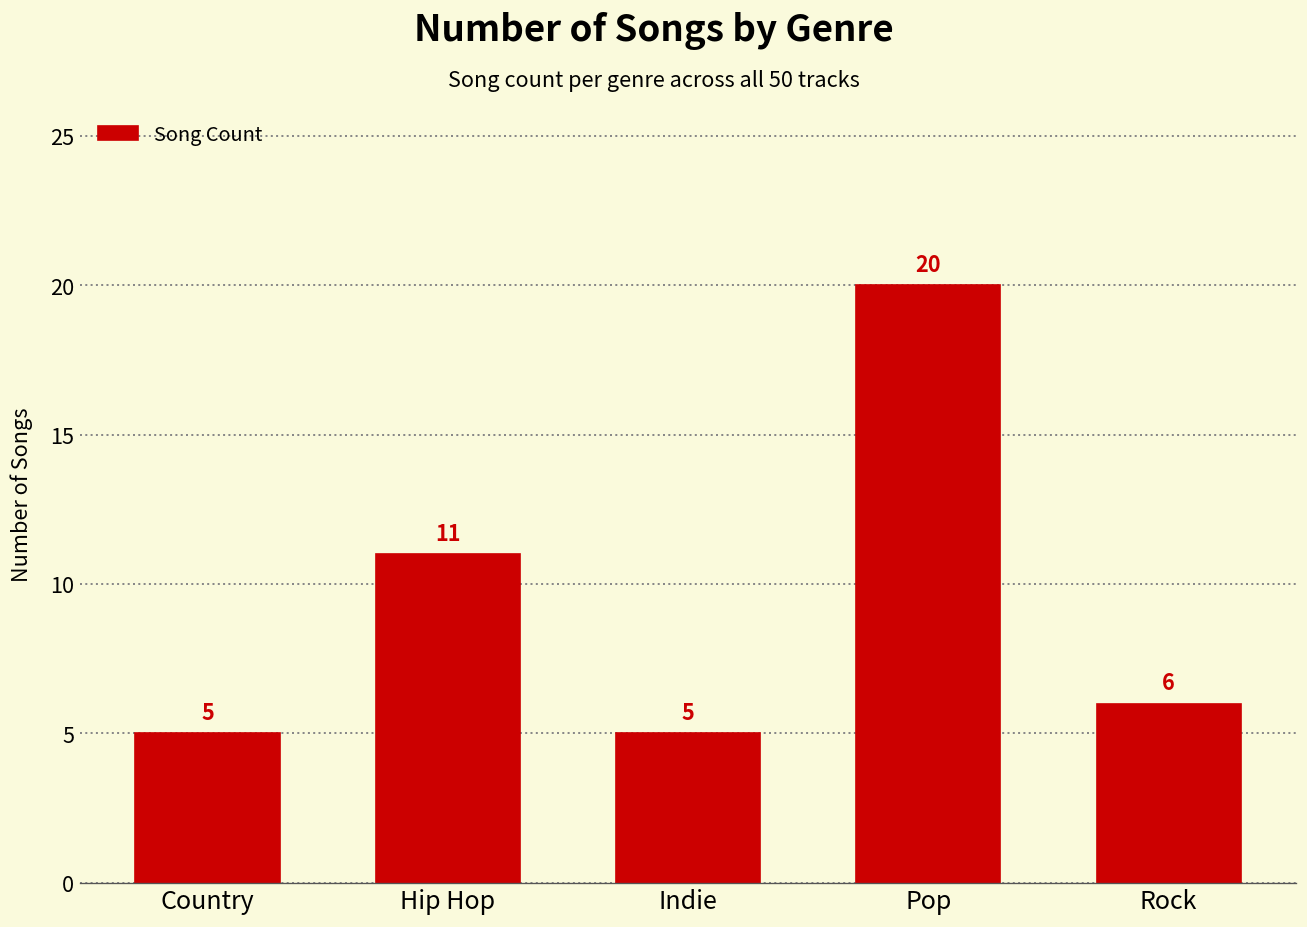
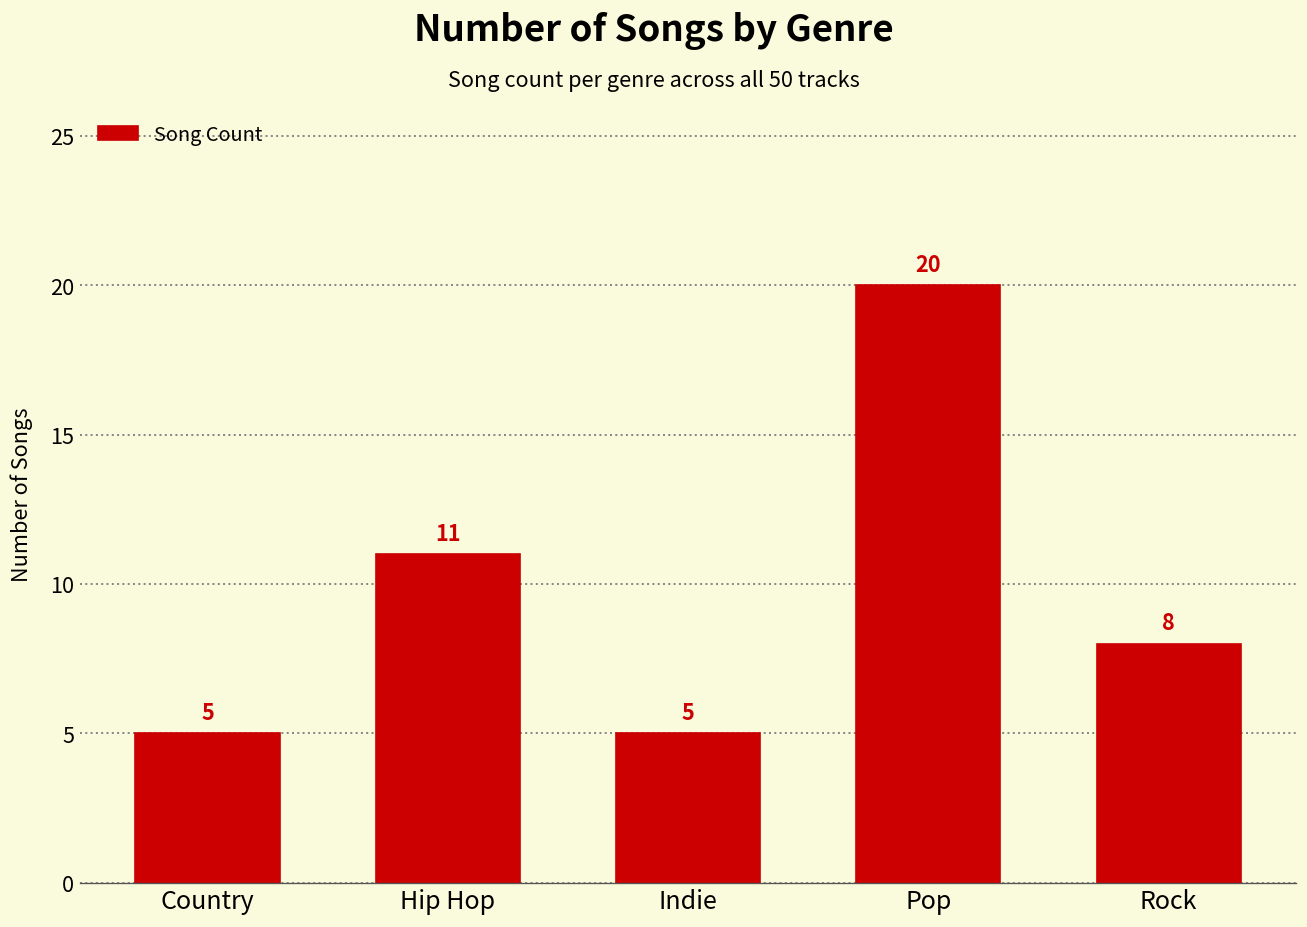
  {
    "Country": 5,
    "Hip Hop": 11,
    "Indie": 5,
    "Pop": 20,
-   "Rock": 6
+   "Rock": 8
  }
